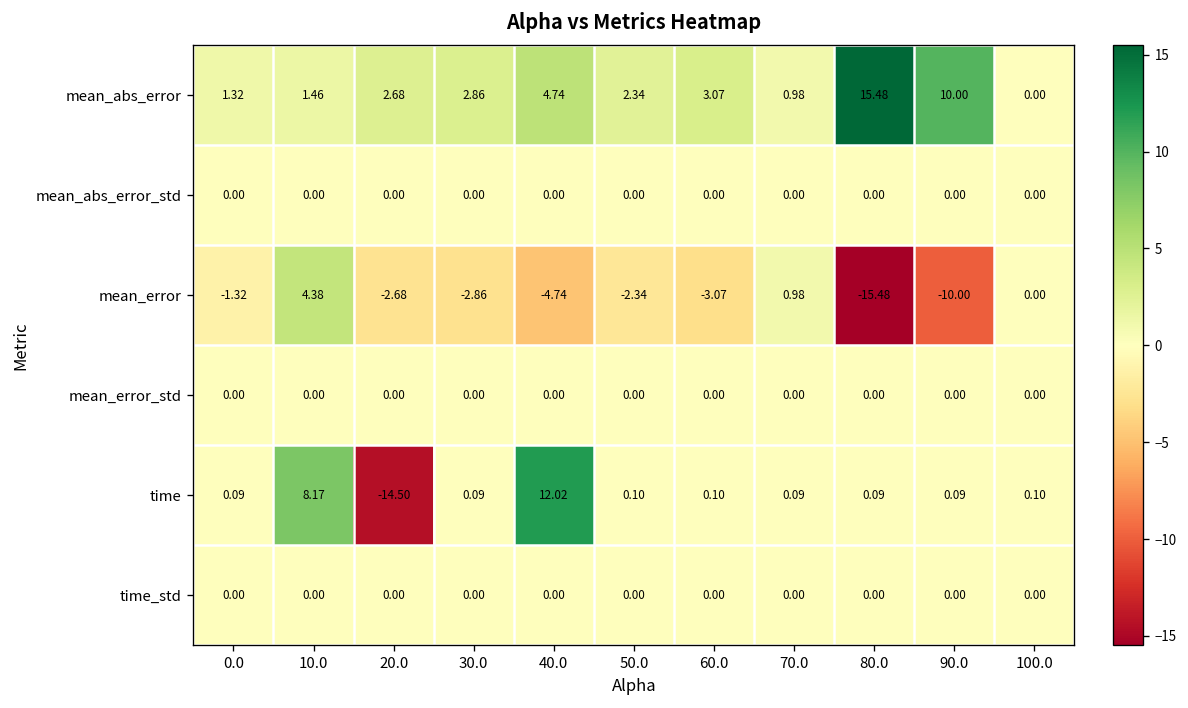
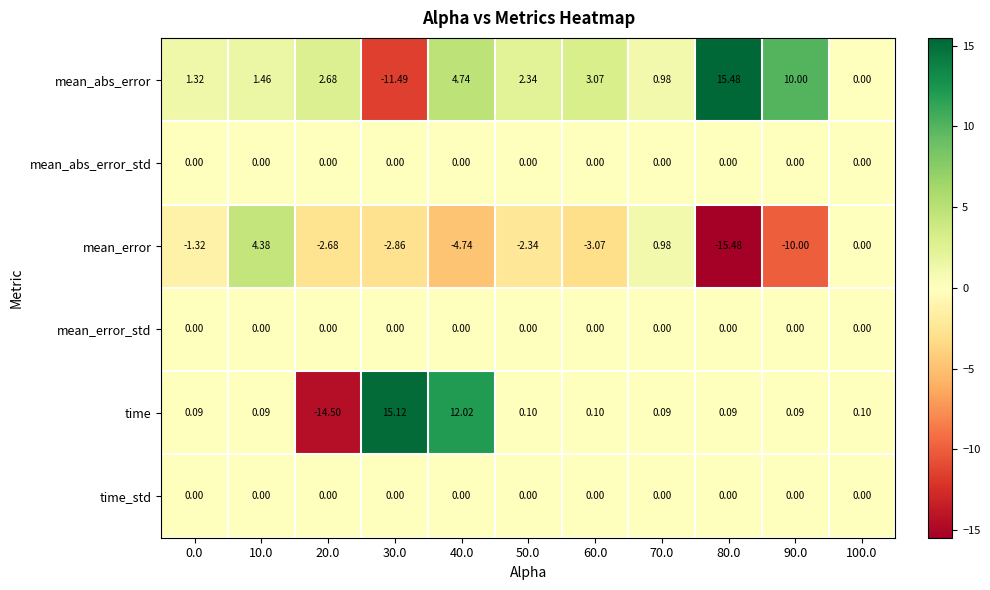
  {
    "mean_abs_error": {
      "0.0": 1.32,
      "10.0": 1.46,
      "20.0": 2.68,
-     "30.0": 2.86,
+     "30.0": -11.49,
      "40.0": 4.74,
      "50.0": 2.34,
      "60.0": 3.07,
      "70.0": 0.98,
      "80.0": 15.48,
      "90.0": 10.00,
      "100.0": 0.00
    },
    "mean_abs_error_std": {
      "0.0": 0.00,
      "10.0": 0.00,
      "20.0": 0.00,
      "30.0": 0.00,
      "40.0": 0.00,
      "50.0": 0.00,
      "60.0": 0.00,
      "70.0": 0.00,
      "80.0": 0.00,
      "90.0": 0.00,
      "100.0": 0.00
    },
    "mean_error": {
      "0.0": -1.32,
      "10.0": 4.38,
      "20.0": -2.68,
      "30.0": -2.86,
      "40.0": -4.74,
      "50.0": -2.34,
      "60.0": -3.07,
      "70.0": 0.98,
      "80.0": -15.48,
      "90.0": -10.00,
      "100.0": 0.00
    },
    "mean_error_std": {
      "0.0": 0.00,
      "10.0": 0.00,
      "20.0": 0.00,
      "30.0": 0.00,
      "40.0": 0.00,
      "50.0": 0.00,
      "60.0": 0.00,
      "70.0": 0.00,
      "80.0": 0.00,
      "90.0": 0.00,
      "100.0": 0.00
    },
    "time": {
      "0.0": 0.09,
-     "10.0": 8.17,
+     "10.0": 0.09,
      "20.0": -14.50,
-     "30.0": 0.09,
+     "30.0": 15.12,
      "40.0": 12.02,
      "50.0": 0.10,
      "60.0": 0.10,
      "70.0": 0.09,
      "80.0": 0.09,
      "90.0": 0.09,
      "100.0": 0.10
    },
    "time_std": {
      "0.0": 0.00,
      "10.0": 0.00,
      "20.0": 0.00,
      "30.0": 0.00,
      "40.0": 0.00,
      "50.0": 0.00,
      "60.0": 0.00,
      "70.0": 0.00,
      "80.0": 0.00,
      "90.0": 0.00,
      "100.0": 0.00
    }
  }
